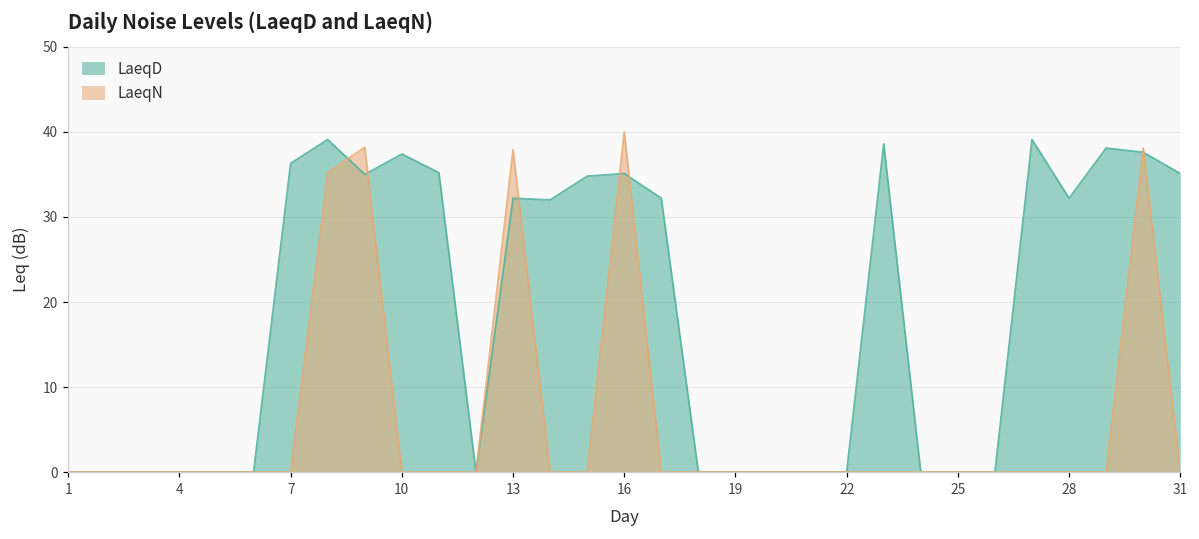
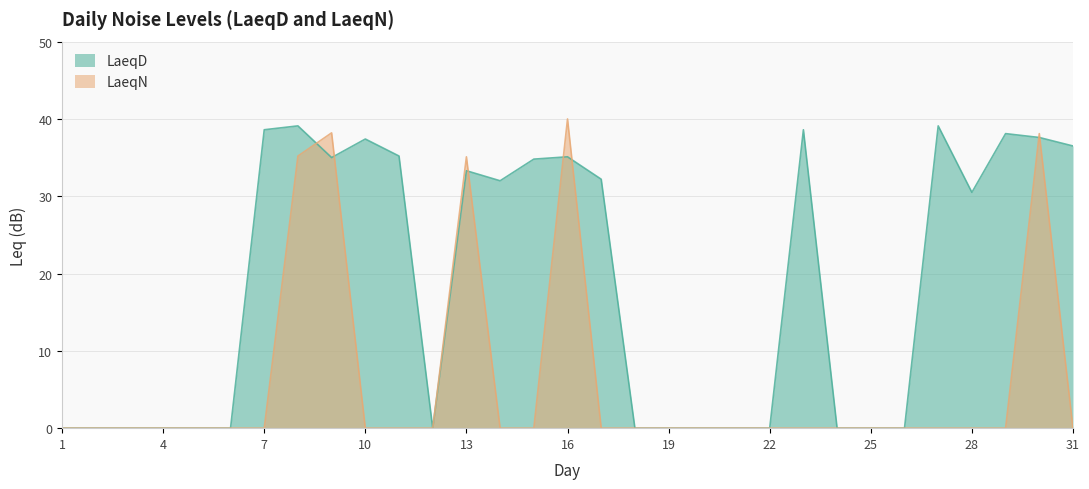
  {
    "LaeqD": {
-     "7": 36,
+     "7": 39,
      "10": 37,
-     "13": 32,
+     "13": 33,
      "16": 35,
-     "28": 32,
-     "31": 35
+     "28": 31,
+     "31": 37
    },
    "LaeqN": {
      "7": 0,
      "10": 0,
-     "13": 38,
+     "13": 35,
      "16": 40,
      "28": 0,
      "31": 0
    }
  }
